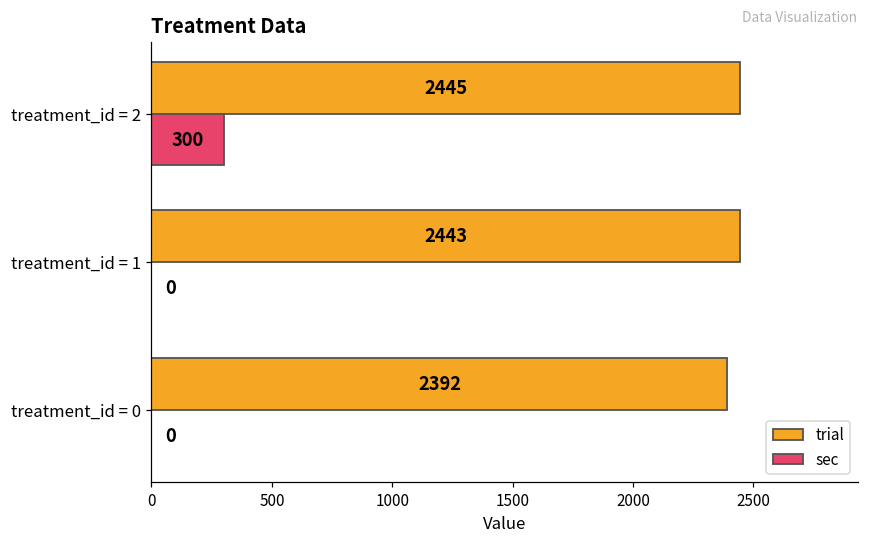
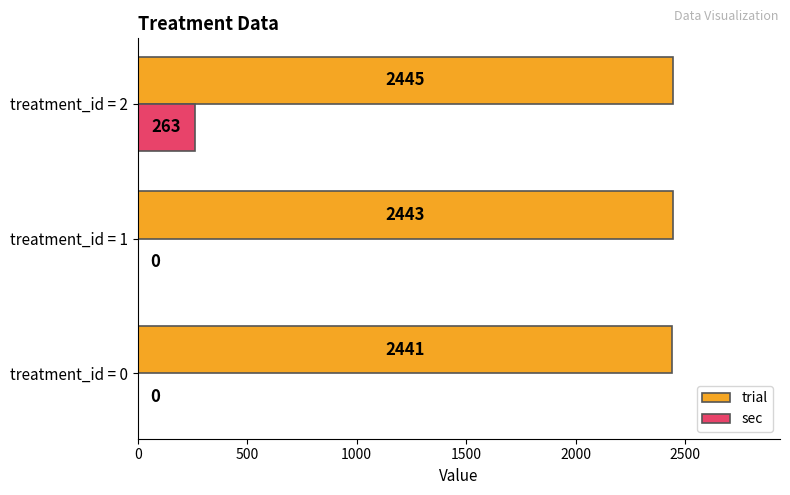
  {
    "trial": {
      "treatment_id = 2": 2445,
      "treatment_id = 1": 2443,
-     "treatment_id = 0": 2392
+     "treatment_id = 0": 2441
    },
    "sec": {
-     "treatment_id = 2": 300,
+     "treatment_id = 2": 263,
      "treatment_id = 1": 0,
      "treatment_id = 0": 0
    }
  }
